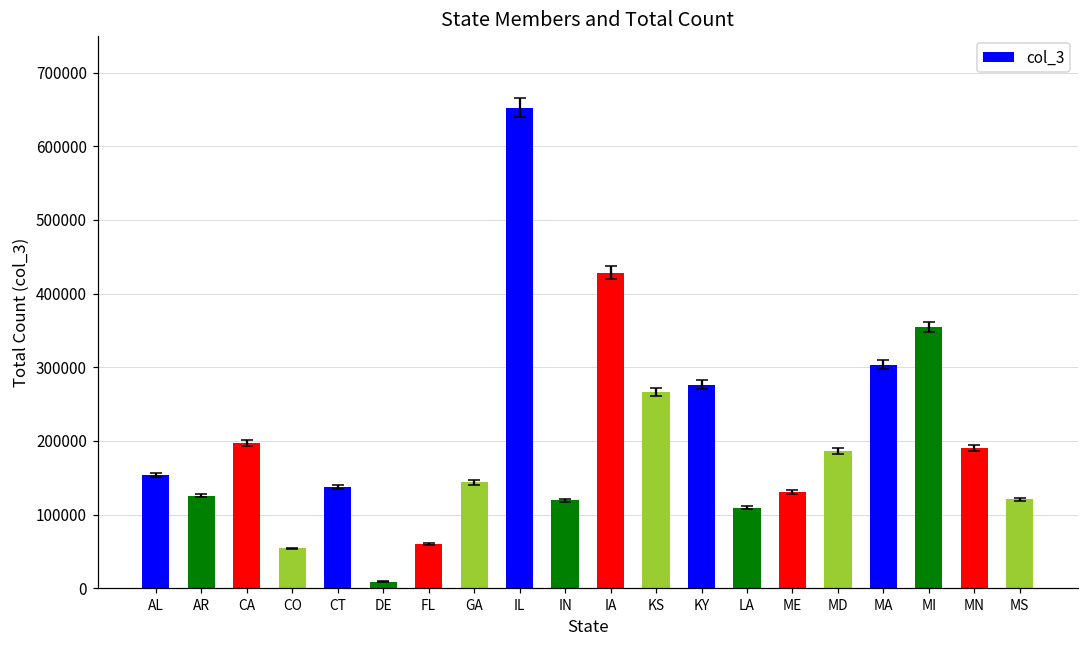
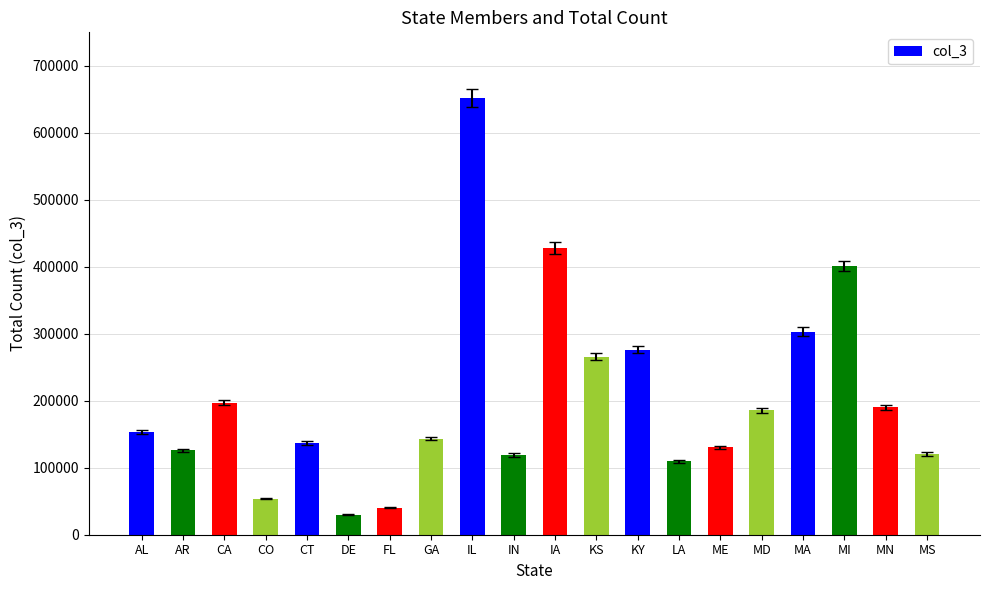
  {
    "col_3": {
      "AL": 150000,
      "AR": 130000,
      "CA": 200000,
      "CO": 50000,
      "CT": 140000,
-     "DE": 10000,
-     "FL": 60000,
+     "DE": 30000,
+     "FL": 40000,
      "GA": 140000,
      "IL": 650000,
      "IN": 120000,
      "IA": 430000,
      "KS": 270000,
      "KY": 280000,
      "LA": 110000,
      "ME": 130000,
      "MD": 190000,
      "MA": 300000,
-     "MI": 350000,
+     "MI": 400000,
      "MN": 190000,
      "MS": 120000
    }
  }
